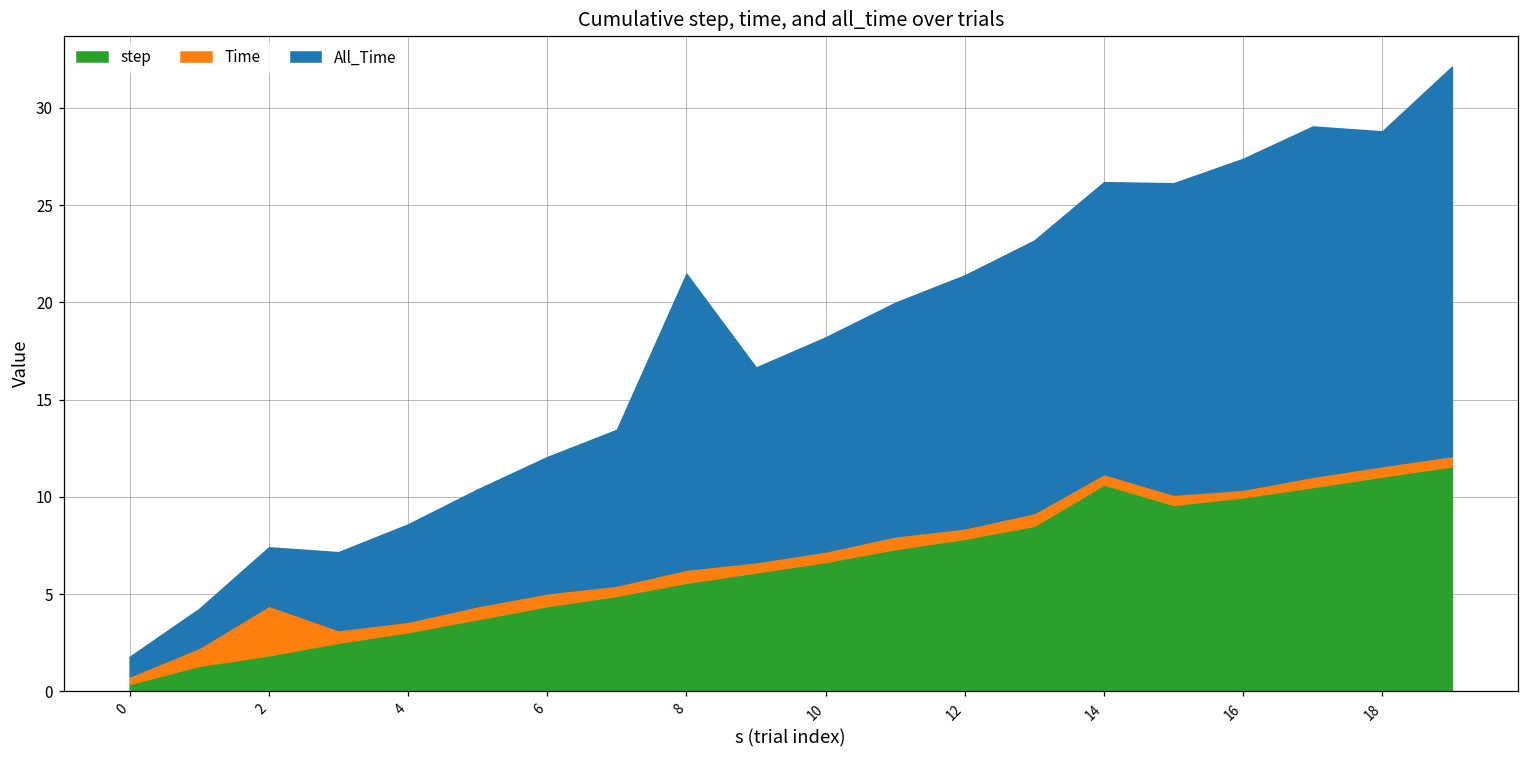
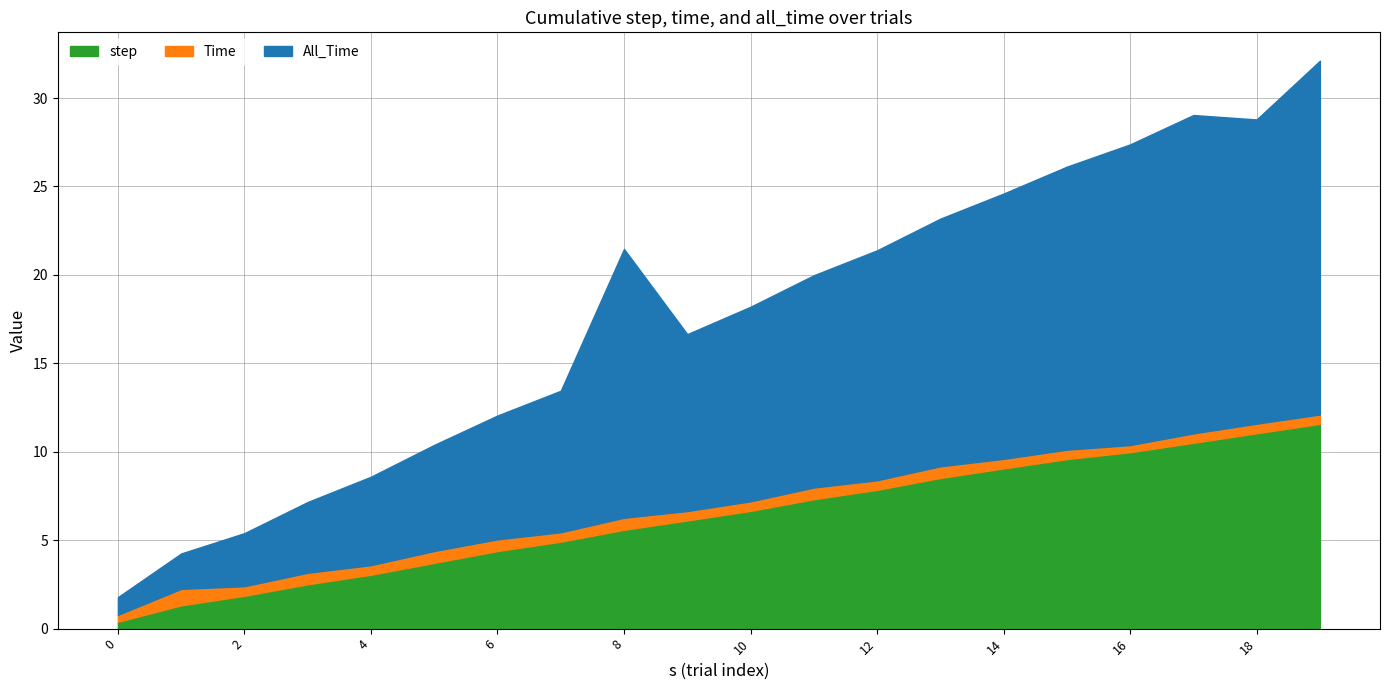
  {
    "step": {
-     "14": 10.6
+     "14": 9.1
    },
    "Time": {
-     "2": 2.6
+     "2": 0.5
    },
    "All_Time": {
      "0": 1.0,
      "2": 3.0,
      "4": 5.0,
      "6": 7.0,
      "8": 15.2,
      "10": 11.0,
      "12": 13.0,
      "14": 15.0,
      "16": 17.0,
      "18": 17.2
    }
  }
